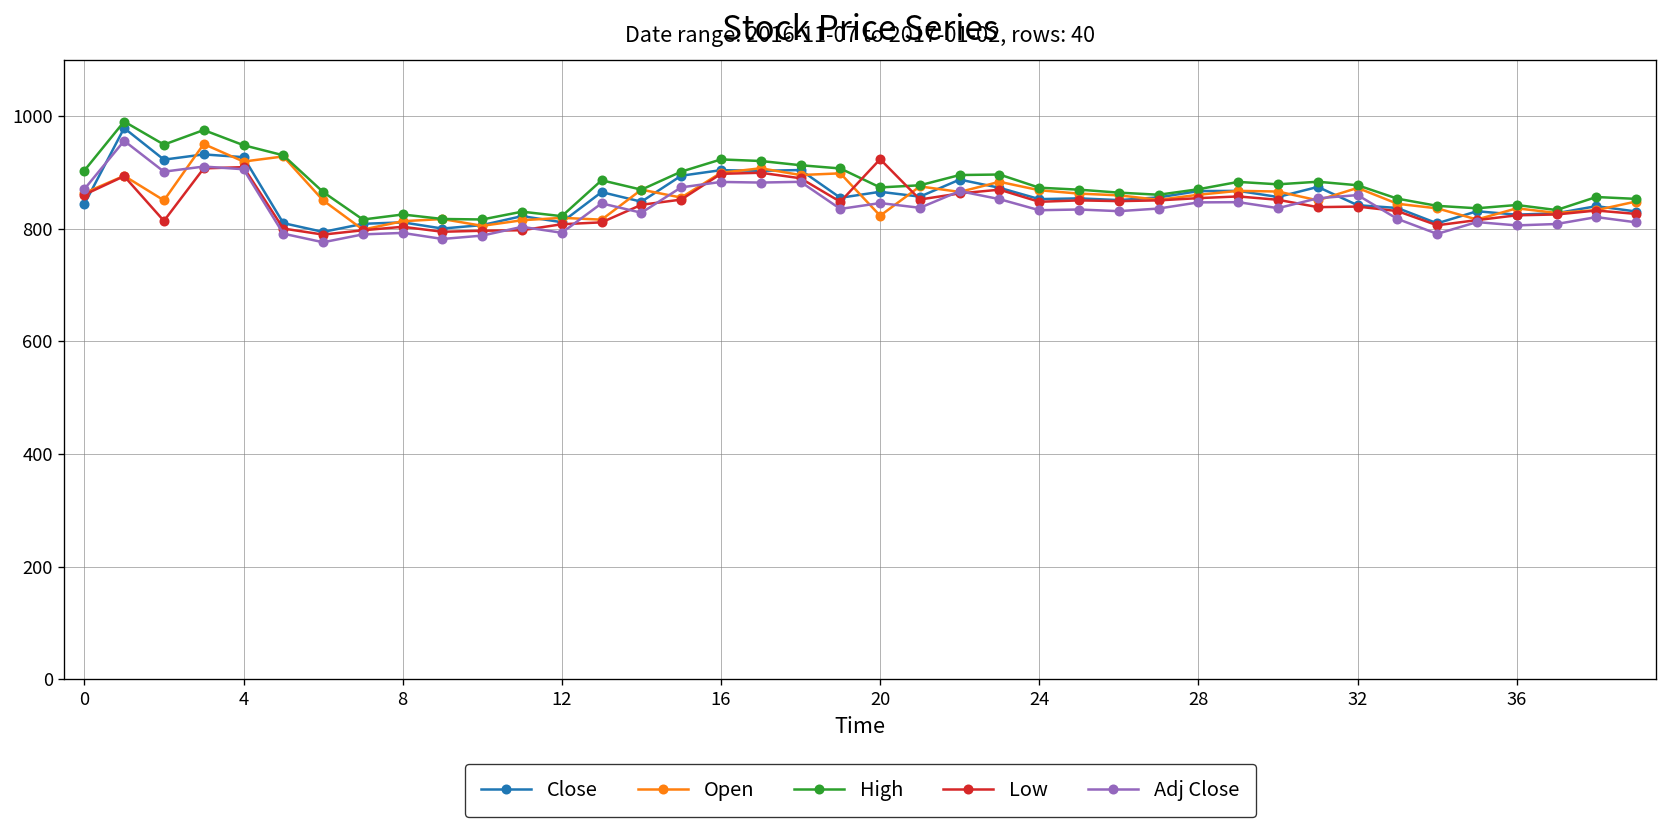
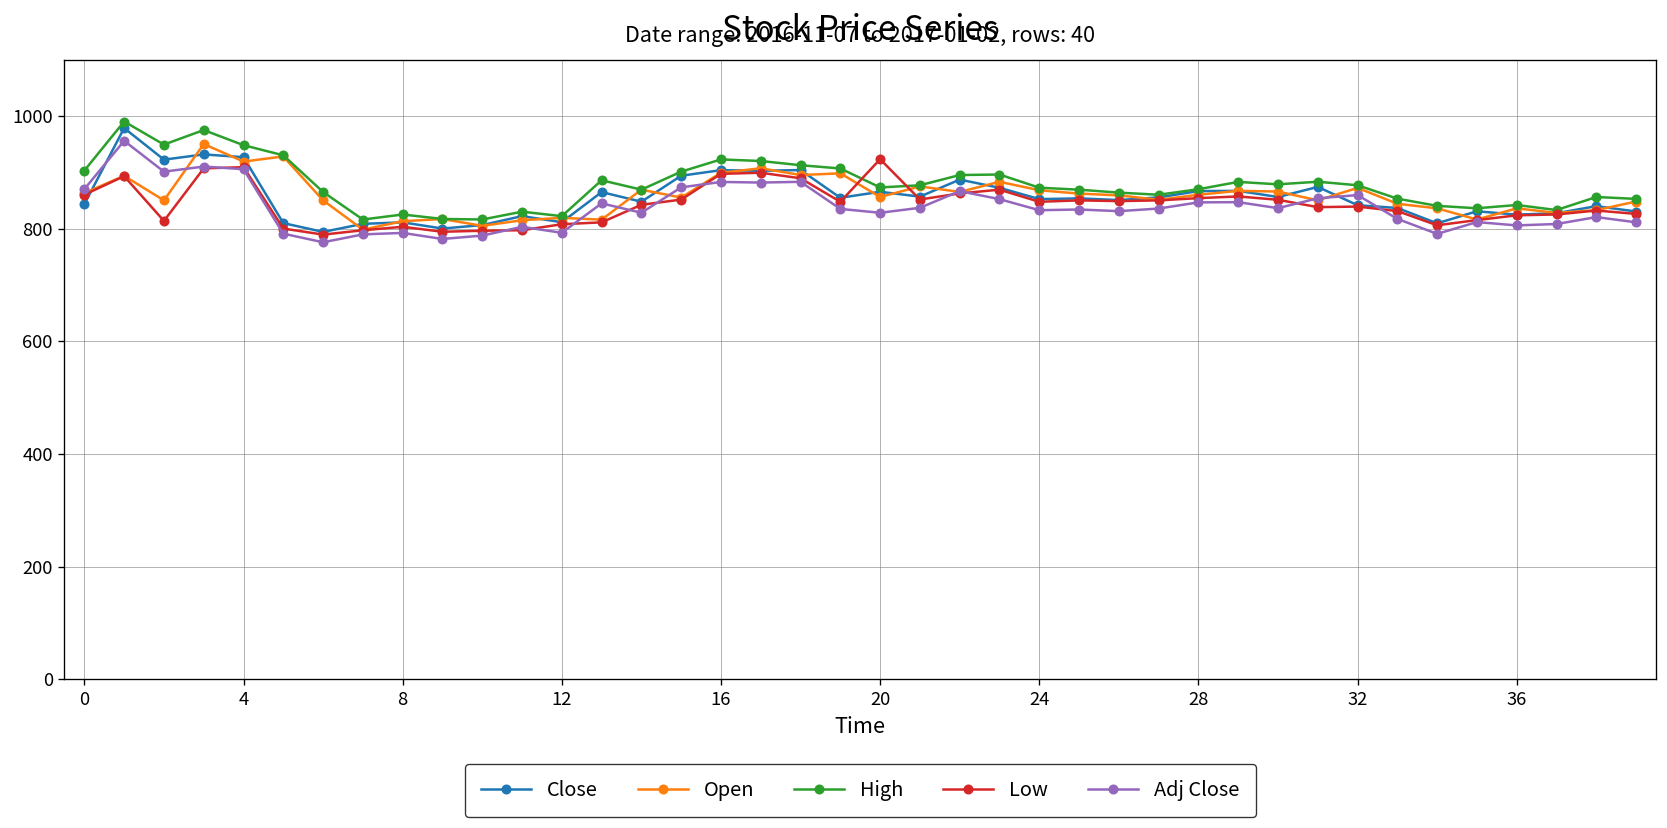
  {
    "Close": {
      "0": 840,
      "4": 930,
      "20": 870
    },
    "Open": {
      "4": 920,
-     "20": 820,
+     "20": 860,
      "28": 860,
      "36": 840
    },
    "High": {
      "0": 900,
      "4": 950,
      "8": 820,
      "16": 920,
      "20": 870,
      "36": 840
    },
    "Low": {
      "8": 800,
      "20": 920,
      "28": 850
    },
    "Adj Close": {
      "0": 870,
      "8": 790,
      "12": 790,
      "16": 880,
-     "20": 850,
+     "20": 830,
      "24": 830,
      "28": 850,
      "32": 860,
      "36": 810
    }
  }
